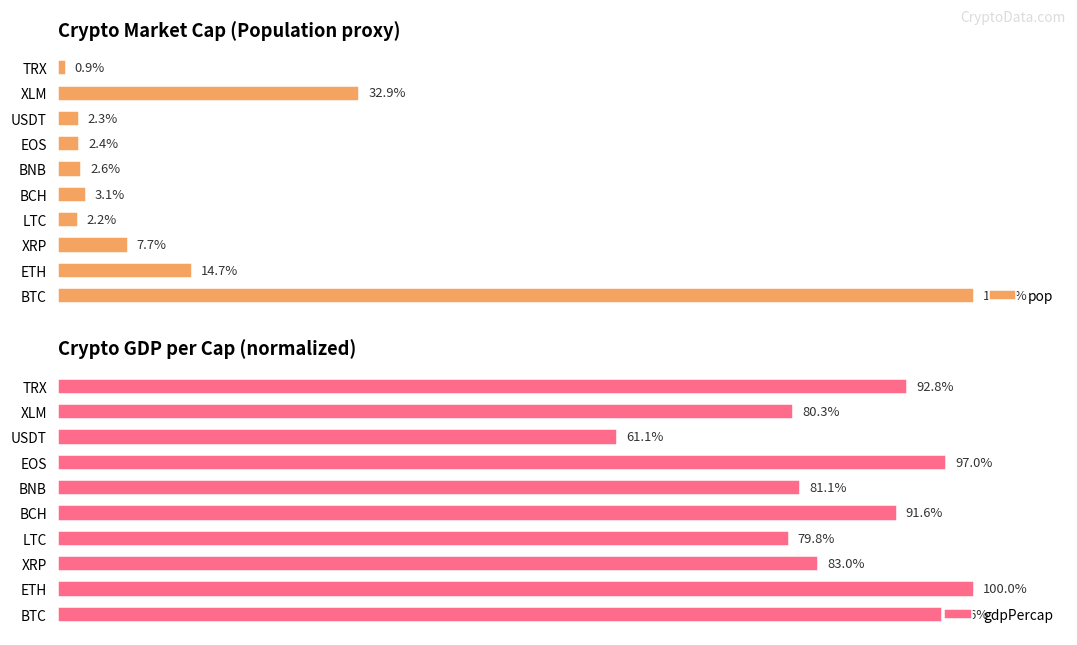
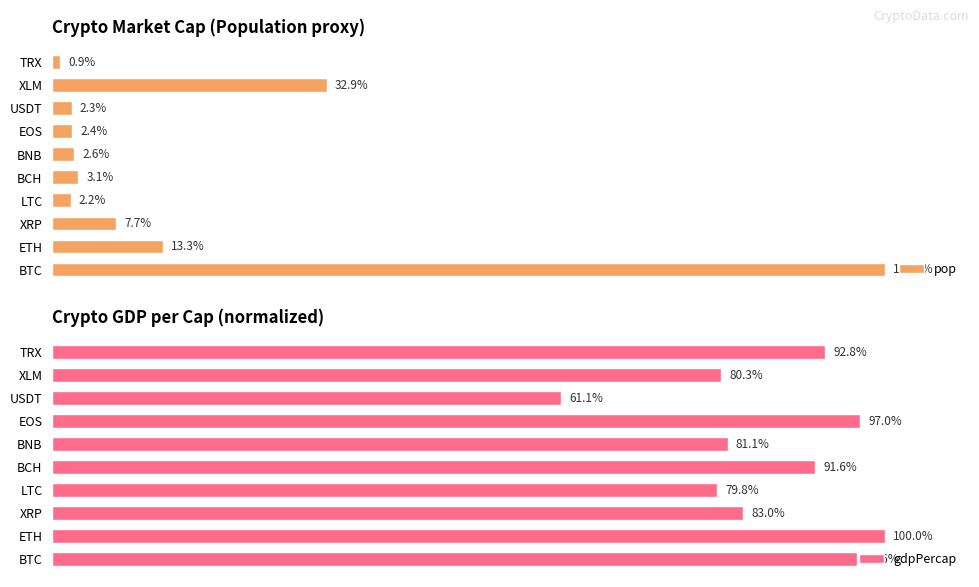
  {
    "Crypto Market Cap (Population proxy)": {
      "TRX": "0.9%",
      "XLM": "32.9%",
      "USDT": "2.3%",
      "EOS": "2.4%",
      "BNB": "2.6%",
      "BCH": "3.1%",
      "LTC": "2.2%",
      "XRP": "7.7%",
-     "ETH": "14.7%",
+     "ETH": "13.3%",
      "BTC": "100.0%"
    },
    "Crypto GDP per Cap (normalized)": {
      "TRX": "92.8%",
      "XLM": "80.3%",
      "USDT": "61.1%",
      "EOS": "97.0%",
      "BNB": "81.1%",
      "BCH": "91.6%",
      "LTC": "79.8%",
      "XRP": "83.0%",
      "ETH": "100.0%",
      "BTC": "96.6%"
    }
  }
